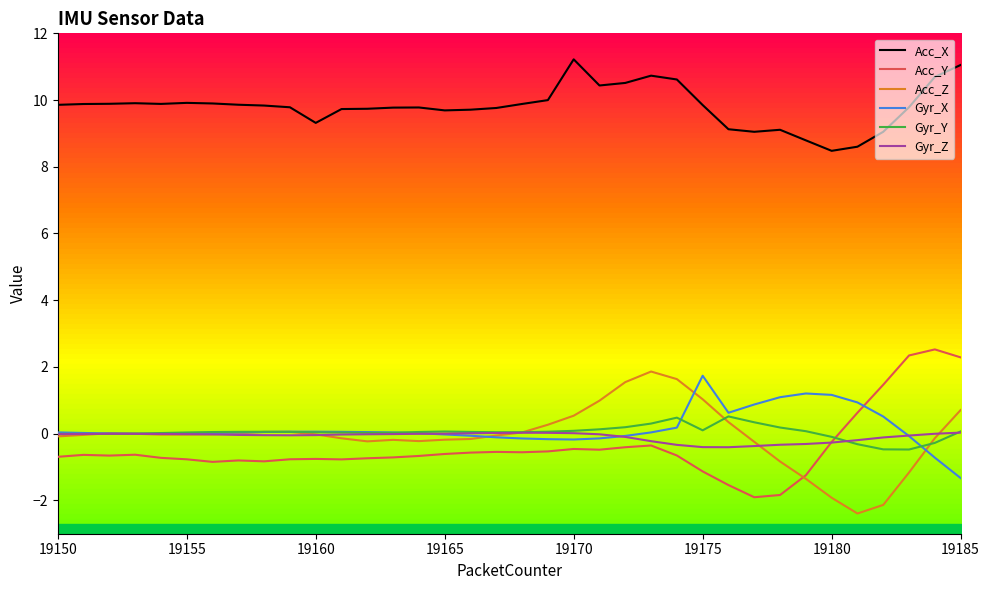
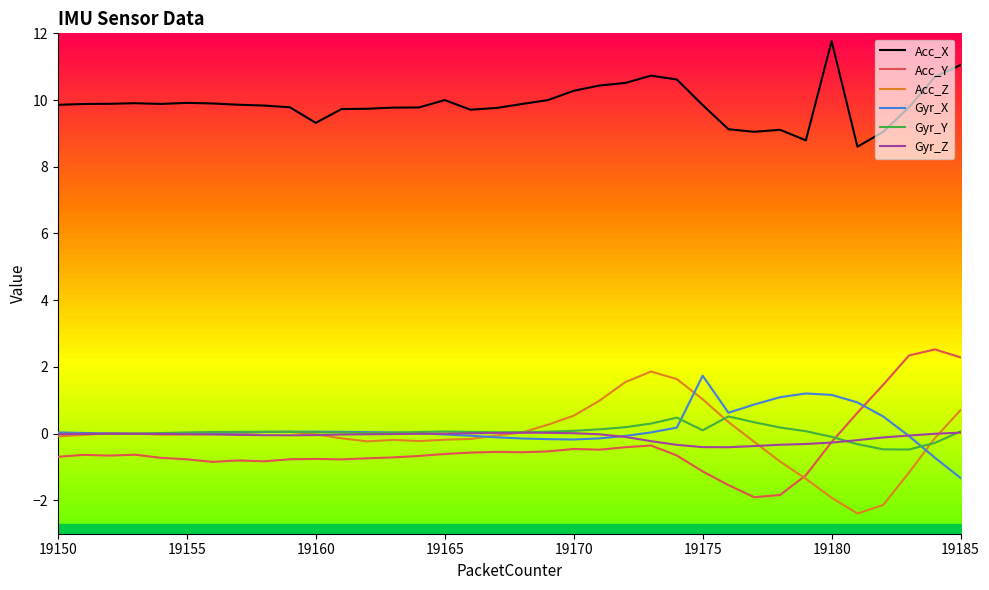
  {
    "Acc_X": {
      "19155": 9.9,
      "19160": 9.3,
-     "19165": 9.7,
-     "19170": 11.2,
+     "19165": 10.0,
+     "19170": 10.3,
      "19175": 9.9,
-     "19180": 8.5
+     "19180": 11.8
    },
    "Gyr_X": {
      "19170": -0.2,
      "19175": 1.7,
      "19180": 1.2
    },
    "Gyr_Y": {
      "19175": 0.1,
      "19180": -0.1
    },
    "Gyr_Z": {
      "19175": -0.4
    }
  }
